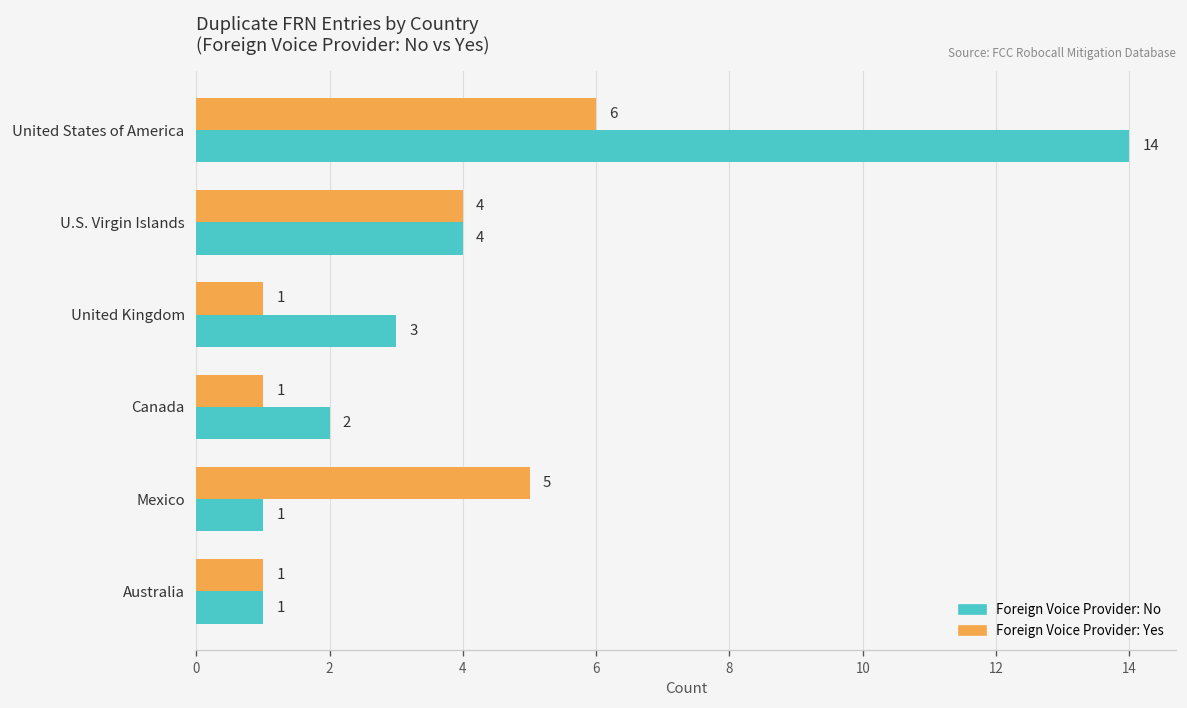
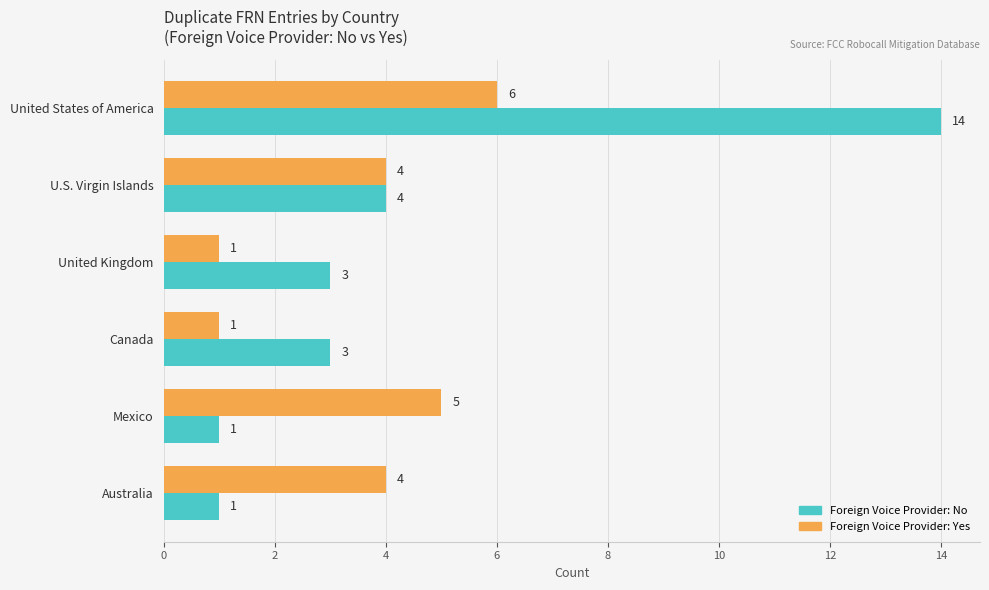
  {
    "Foreign Voice Provider: No": {
      "United States of America": 14,
      "U.S. Virgin Islands": 4,
      "United Kingdom": 3,
-     "Canada": 2,
+     "Canada": 3,
      "Mexico": 1,
      "Australia": 1
    },
    "Foreign Voice Provider: Yes": {
      "United States of America": 6,
      "U.S. Virgin Islands": 4,
      "United Kingdom": 1,
      "Canada": 1,
      "Mexico": 5,
-     "Australia": 1
+     "Australia": 4
    }
  }
